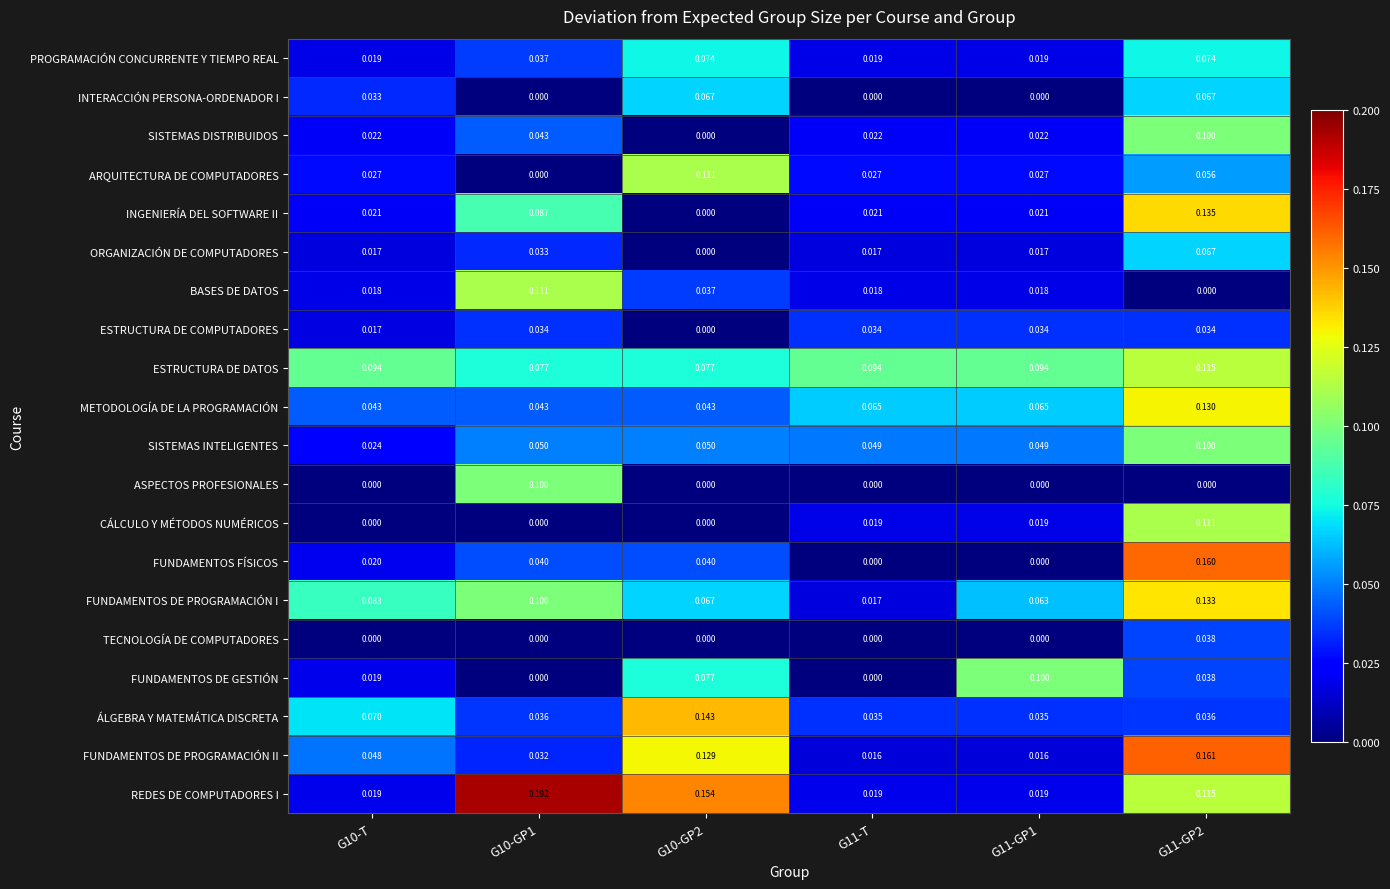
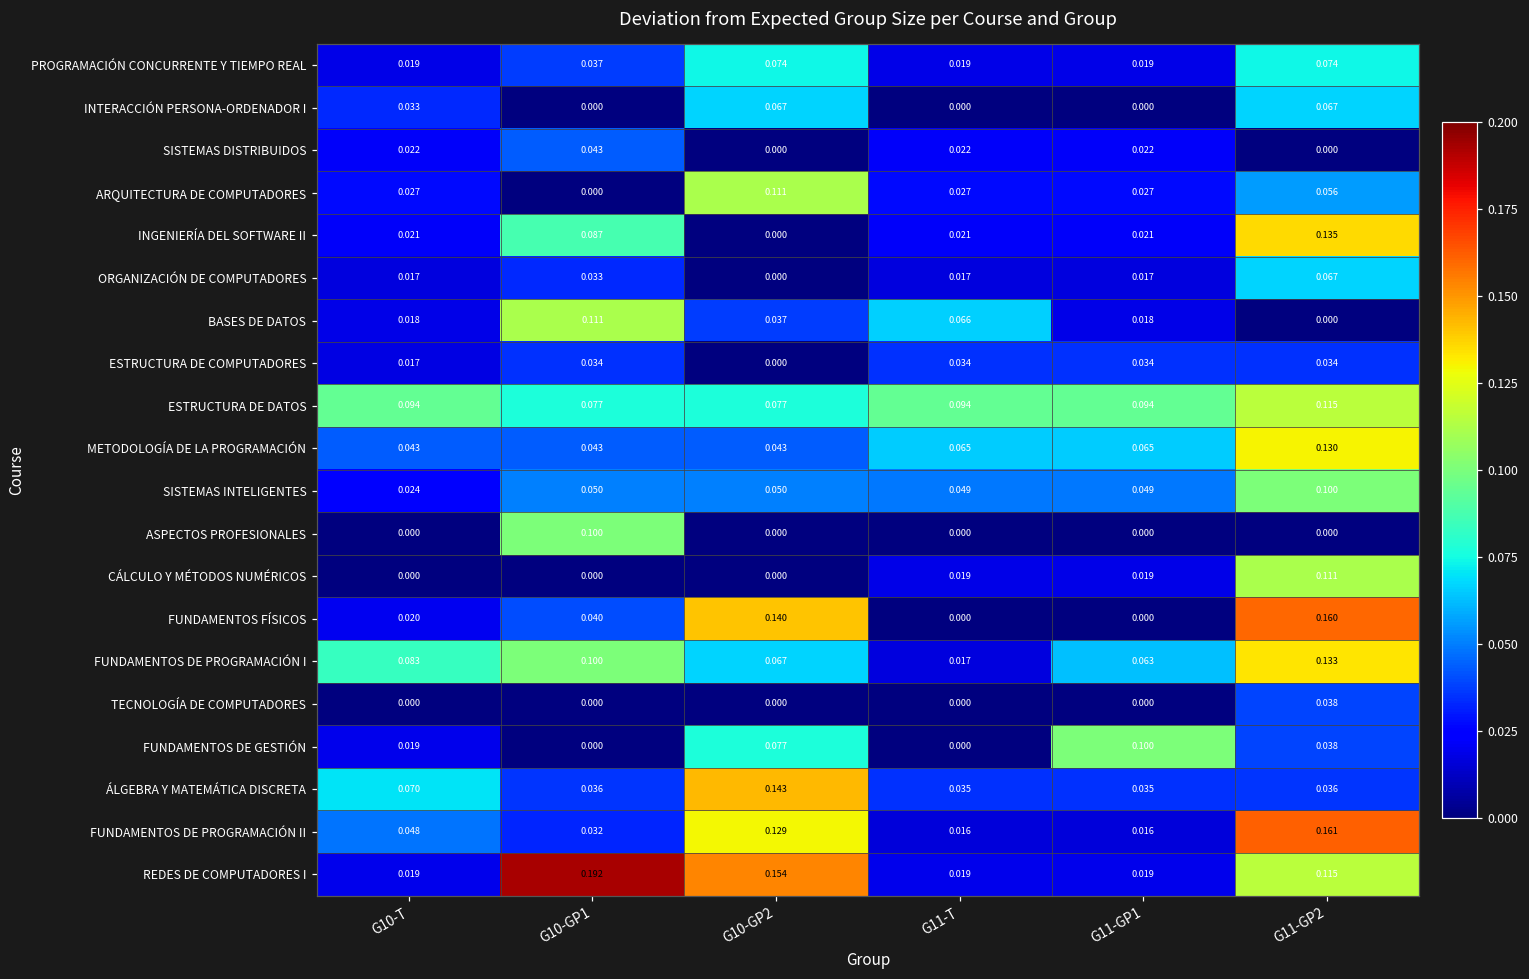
  {
    "PROGRAMACIÓN CONCURRENTE Y TIEMPO REAL": {
      "G10-T": 0.019,
      "G10-GP1": 0.037,
      "G10-GP2": 0.074,
      "G11-T": 0.019,
      "G11-GP1": 0.019,
      "G11-GP2": 0.074
    },
    "INTERACCIÓN PERSONA-ORDENADOR I": {
      "G10-T": 0.033,
      "G10-GP1": 0.000,
      "G10-GP2": 0.067,
      "G11-T": 0.000,
      "G11-GP1": 0.000,
      "G11-GP2": 0.067
    },
    "SISTEMAS DISTRIBUIDOS": {
      "G10-T": 0.022,
      "G10-GP1": 0.043,
      "G10-GP2": 0.000,
      "G11-T": 0.022,
      "G11-GP1": 0.022,
-     "G11-GP2": 0.100
+     "G11-GP2": 0.000
    },
    "ARQUITECTURA DE COMPUTADORES": {
      "G10-T": 0.027,
      "G10-GP1": 0.000,
      "G10-GP2": 0.111,
      "G11-T": 0.027,
      "G11-GP1": 0.027,
      "G11-GP2": 0.056
    },
    "INGENIERÍA DEL SOFTWARE II": {
      "G10-T": 0.021,
      "G10-GP1": 0.087,
      "G10-GP2": 0.000,
      "G11-T": 0.021,
      "G11-GP1": 0.021,
      "G11-GP2": 0.135
    },
    "ORGANIZACIÓN DE COMPUTADORES": {
      "G10-T": 0.017,
      "G10-GP1": 0.033,
      "G10-GP2": 0.000,
      "G11-T": 0.017,
      "G11-GP1": 0.017,
      "G11-GP2": 0.067
    },
    "BASES DE DATOS": {
      "G10-T": 0.018,
      "G10-GP1": 0.111,
      "G10-GP2": 0.037,
-     "G11-T": 0.018,
+     "G11-T": 0.066,
      "G11-GP1": 0.018,
      "G11-GP2": 0.000
    },
    "ESTRUCTURA DE COMPUTADORES": {
      "G10-T": 0.017,
      "G10-GP1": 0.034,
      "G10-GP2": 0.000,
      "G11-T": 0.034,
      "G11-GP1": 0.034,
      "G11-GP2": 0.034
    },
    "ESTRUCTURA DE DATOS": {
      "G10-T": 0.094,
      "G10-GP1": 0.077,
      "G10-GP2": 0.077,
      "G11-T": 0.094,
      "G11-GP1": 0.094,
      "G11-GP2": 0.115
    },
    "METODOLOGÍA DE LA PROGRAMACIÓN": {
      "G10-T": 0.043,
      "G10-GP1": 0.043,
      "G10-GP2": 0.043,
      "G11-T": 0.065,
      "G11-GP1": 0.065,
      "G11-GP2": 0.130
    },
    "SISTEMAS INTELIGENTES": {
      "G10-T": 0.024,
      "G10-GP1": 0.050,
      "G10-GP2": 0.050,
      "G11-T": 0.049,
      "G11-GP1": 0.049,
      "G11-GP2": 0.100
    },
    "ASPECTOS PROFESIONALES": {
      "G10-T": 0.000,
      "G10-GP1": 0.100,
      "G10-GP2": 0.000,
      "G11-T": 0.000,
      "G11-GP1": 0.000,
      "G11-GP2": 0.000
    },
    "CÁLCULO Y MÉTODOS NUMÉRICOS": {
      "G10-T": 0.000,
      "G10-GP1": 0.000,
      "G10-GP2": 0.000,
      "G11-T": 0.019,
      "G11-GP1": 0.019,
      "G11-GP2": 0.111
    },
    "FUNDAMENTOS FÍSICOS": {
      "G10-T": 0.020,
      "G10-GP1": 0.040,
-     "G10-GP2": 0.040,
+     "G10-GP2": 0.140,
      "G11-T": 0.000,
      "G11-GP1": 0.000,
      "G11-GP2": 0.160
    },
    "FUNDAMENTOS DE PROGRAMACIÓN I": {
      "G10-T": 0.083,
      "G10-GP1": 0.100,
      "G10-GP2": 0.067,
      "G11-T": 0.017,
      "G11-GP1": 0.063,
      "G11-GP2": 0.133
    },
    "TECNOLOGÍA DE COMPUTADORES": {
      "G10-T": 0.000,
      "G10-GP1": 0.000,
      "G10-GP2": 0.000,
      "G11-T": 0.000,
      "G11-GP1": 0.000,
      "G11-GP2": 0.038
    },
    "FUNDAMENTOS DE GESTIÓN": {
      "G10-T": 0.019,
      "G10-GP1": 0.000,
      "G10-GP2": 0.077,
      "G11-T": 0.000,
      "G11-GP1": 0.100,
      "G11-GP2": 0.038
    },
    "ÁLGEBRA Y MATEMÁTICA DISCRETA": {
      "G10-T": 0.070,
      "G10-GP1": 0.036,
      "G10-GP2": 0.143,
      "G11-T": 0.035,
      "G11-GP1": 0.035,
      "G11-GP2": 0.036
    },
    "FUNDAMENTOS DE PROGRAMACIÓN II": {
      "G10-T": 0.048,
      "G10-GP1": 0.032,
      "G10-GP2": 0.129,
      "G11-T": 0.016,
      "G11-GP1": 0.016,
      "G11-GP2": 0.161
    },
    "REDES DE COMPUTADORES I": {
      "G10-T": 0.019,
      "G10-GP1": 0.192,
      "G10-GP2": 0.154,
      "G11-T": 0.019,
      "G11-GP1": 0.019,
      "G11-GP2": 0.115
    }
  }
